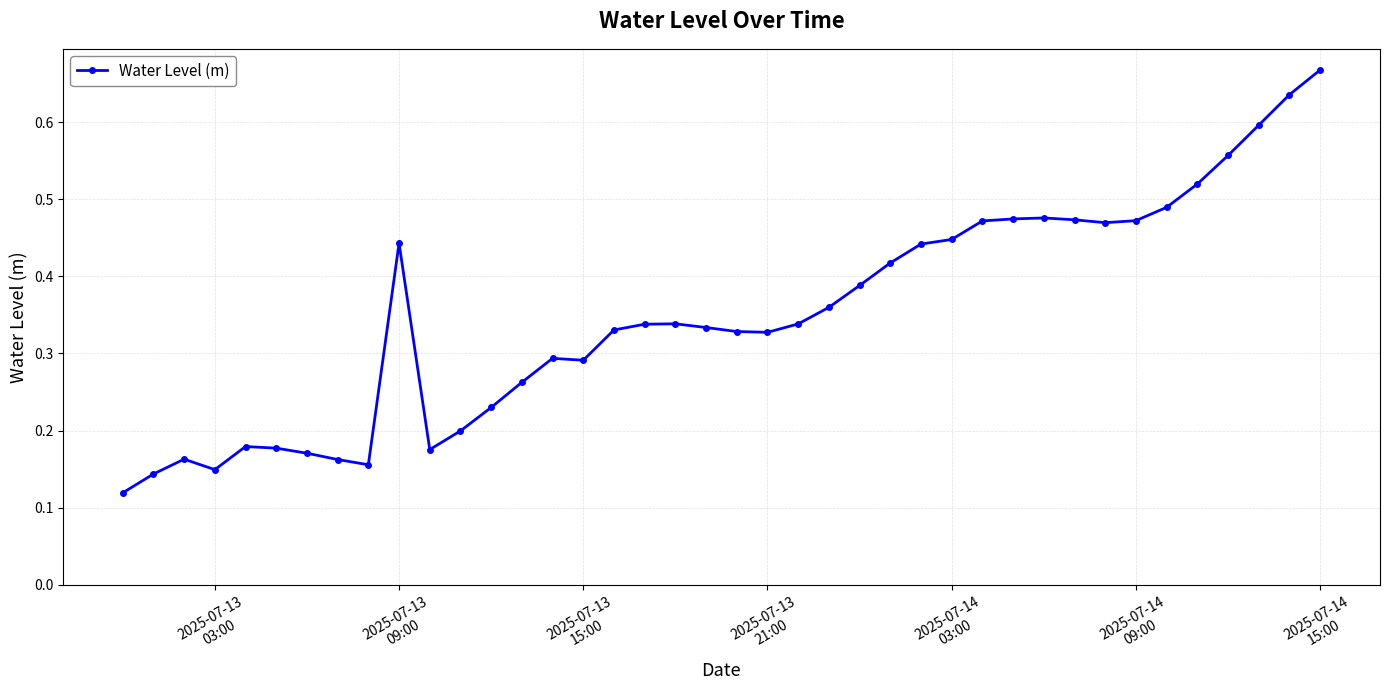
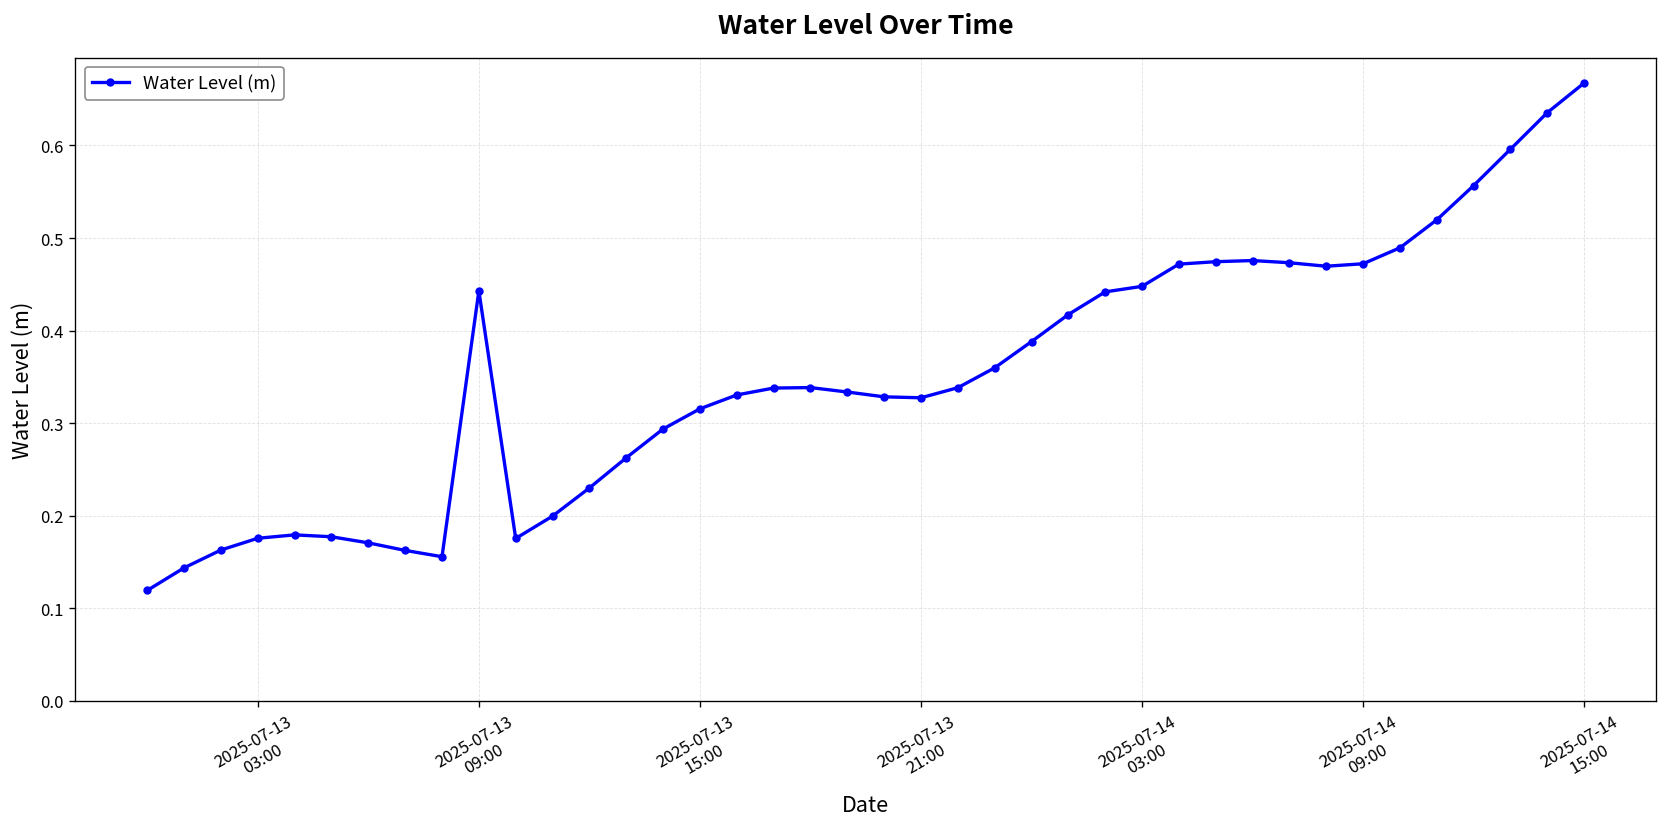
  {
-   "2025-07-13 03:00": 0.15,
+   "2025-07-13 03:00": 0.18,
    "2025-07-13 09:00": 0.44,
-   "2025-07-13 15:00": 0.29,
+   "2025-07-13 15:00": 0.32,
    "2025-07-13 21:00": 0.33,
    "2025-07-14 03:00": 0.45,
    "2025-07-14 09:00": 0.47,
    "2025-07-14 15:00": 0.67
  }
